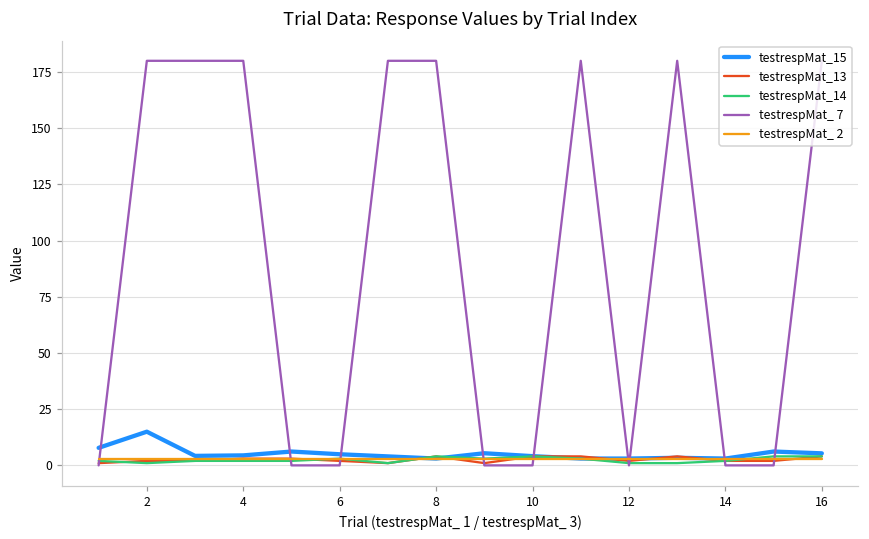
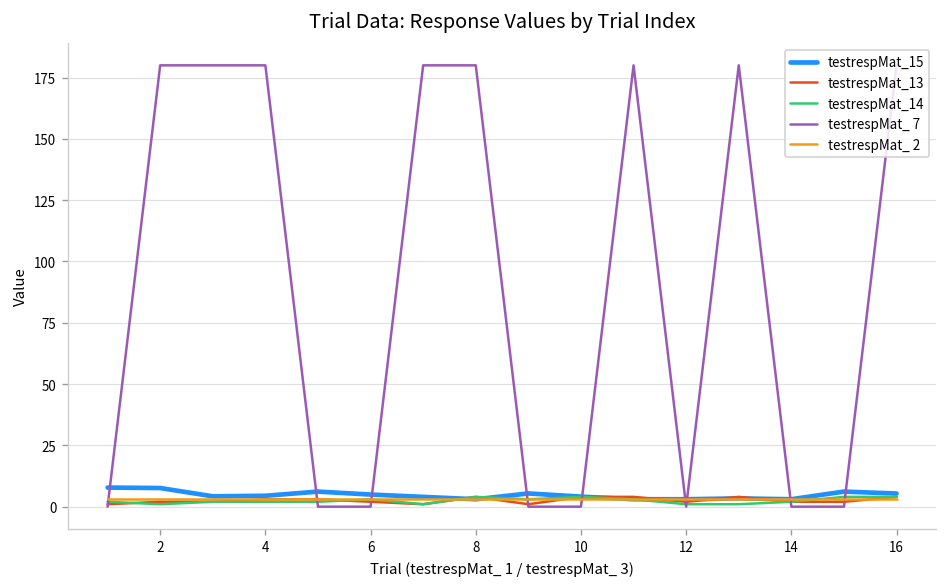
  {
    "testrespMat_15": {
-     "2": 15,
+     "2": 8,
      "4": 4,
      "6": 5,
      "16": 5
    },
    "testrespMat_ 7": {
      "2": 180,
      "4": 180,
      "6": 0,
      "8": 180,
      "10": 0,
      "14": 0
    }
  }
